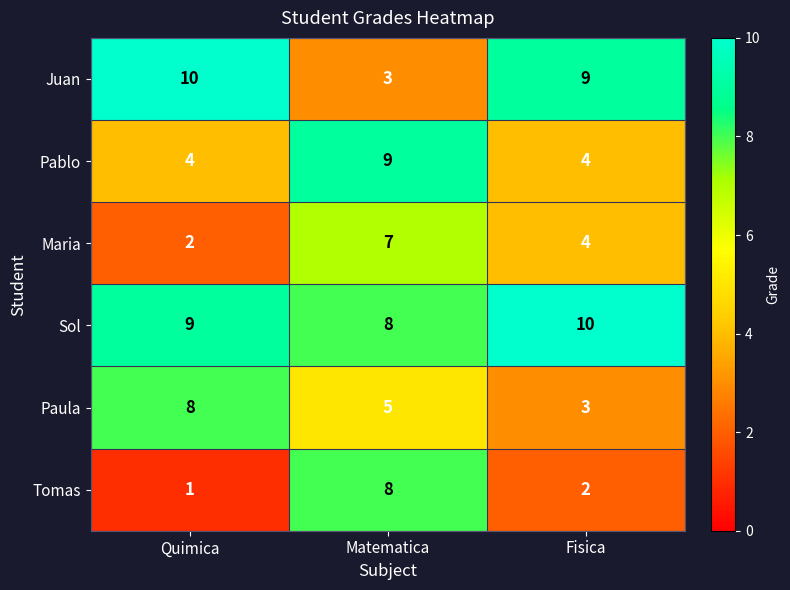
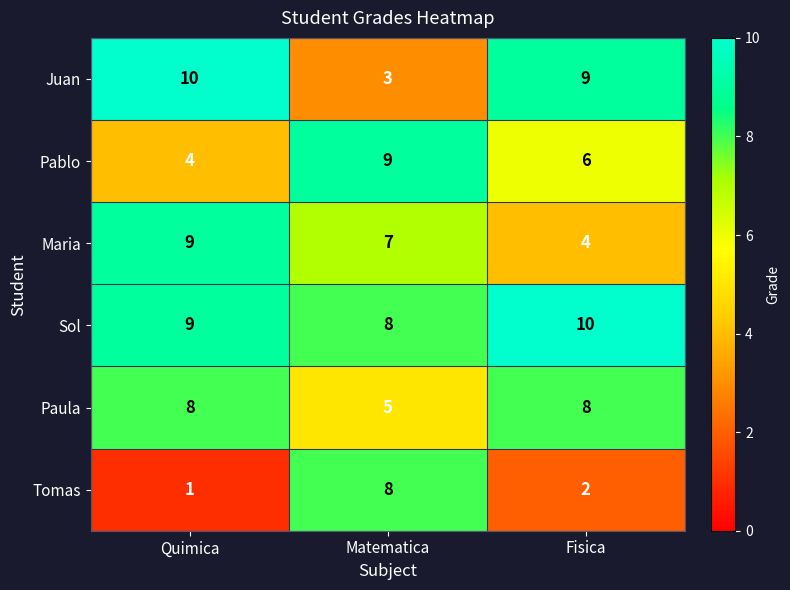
  {
    "Juan": {
      "Quimica": 10,
      "Matematica": 3,
      "Fisica": 9
    },
    "Pablo": {
      "Quimica": 4,
      "Matematica": 9,
-     "Fisica": 4
+     "Fisica": 6
    },
    "Maria": {
-     "Quimica": 2,
+     "Quimica": 9,
      "Matematica": 7,
      "Fisica": 4
    },
    "Sol": {
      "Quimica": 9,
      "Matematica": 8,
      "Fisica": 10
    },
    "Paula": {
      "Quimica": 8,
      "Matematica": 5,
-     "Fisica": 3
+     "Fisica": 8
    },
    "Tomas": {
      "Quimica": 1,
      "Matematica": 8,
      "Fisica": 2
    }
  }
